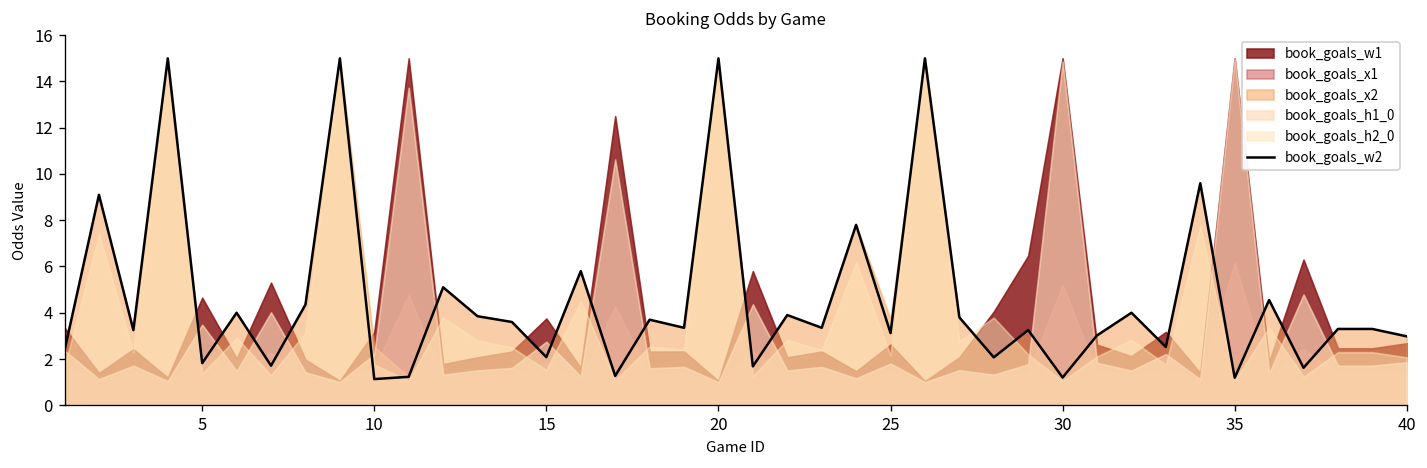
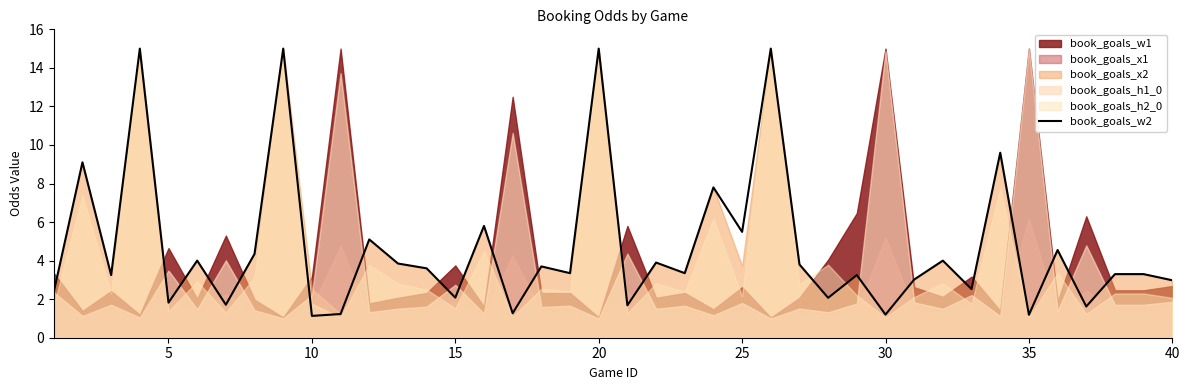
  {
    "book_goals_w1": {
      "5": 4.7,
      "10": 3.2,
      "15": 3.8,
      "25": 2.6,
      "30": 15.0,
      "40": 2.7
    },
    "book_goals_w2": {
      "10": 1.1,
-     "25": 3.1
+     "25": 5.5
    },
    "book_goals_x1": {
      "5": 2.1,
      "10": 1.6,
      "15": 1.8,
      "25": 1.4,
      "30": 5.2,
      "35": 6.2,
      "40": 1.5
    },
    "book_goals_x2": {
      "10": 2.5,
      "25": 3.7
    }
  }
